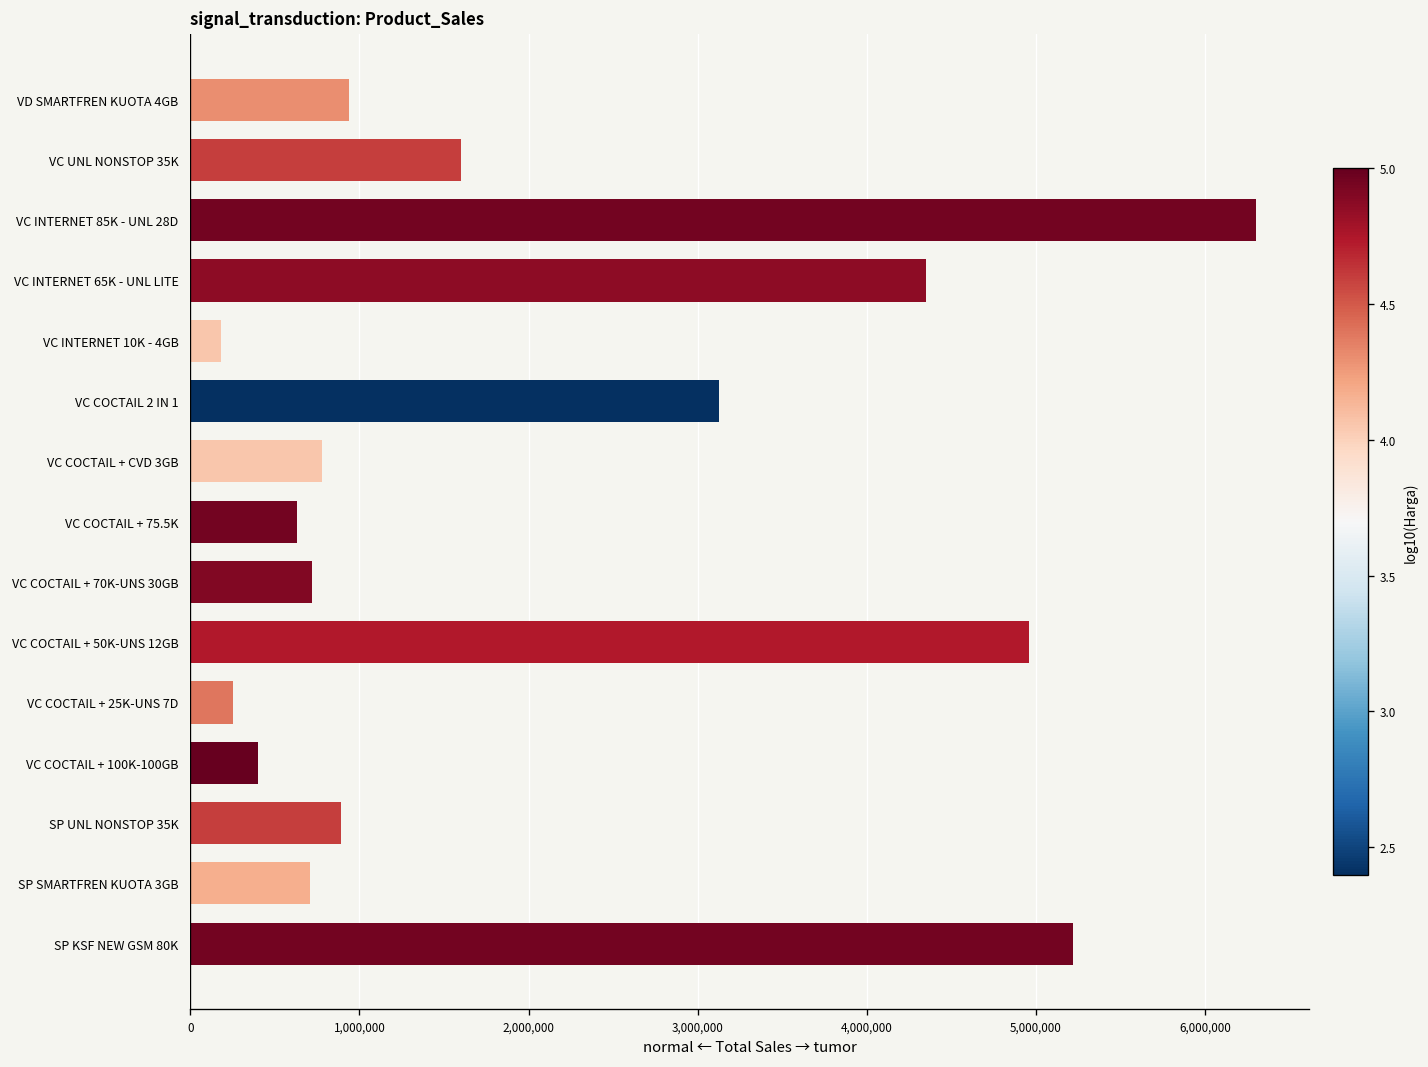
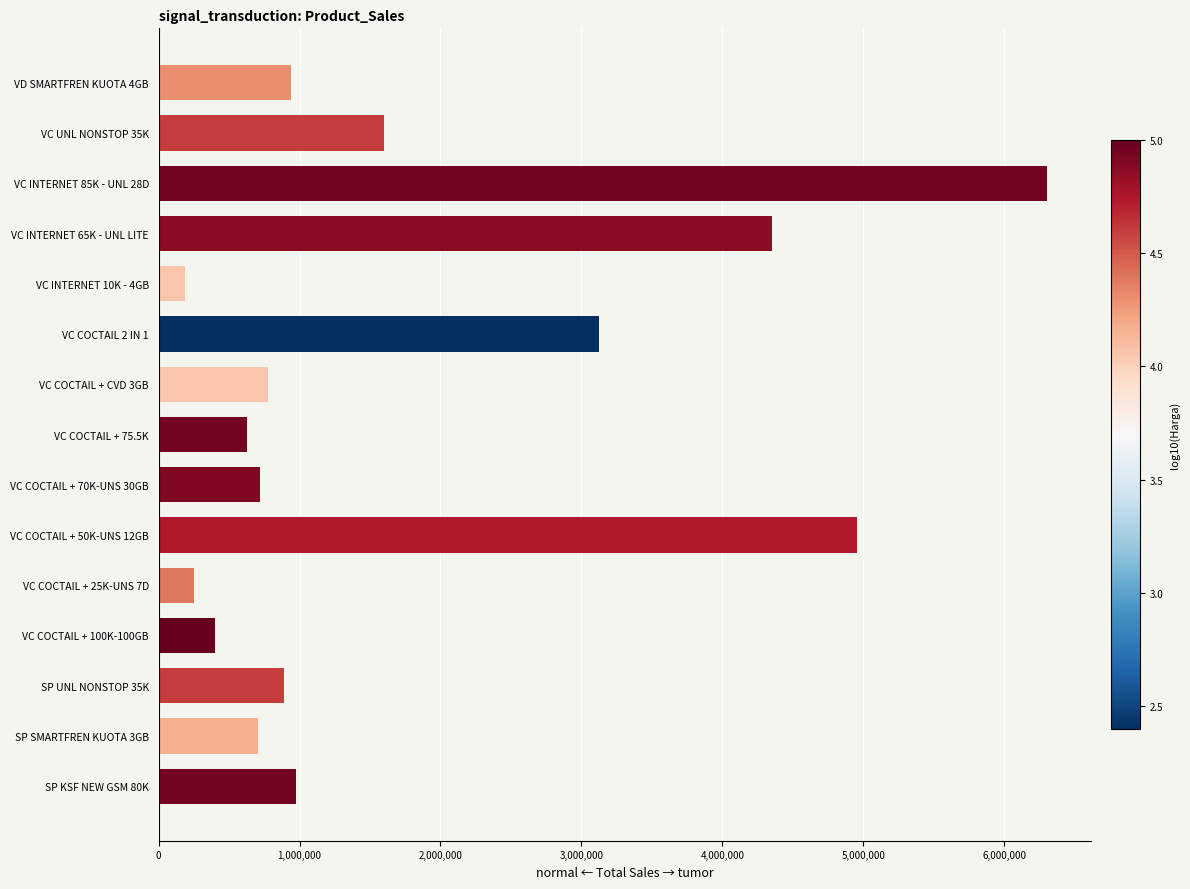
  {
    "VD SMARTFREN KUOTA 4GB": "940,000",
    "VC UNL NONSTOP 35K": "1,600,000",
    "VC INTERNET 85K - UNL 28D": "6,300,000",
    "VC INTERNET 65K - UNL LITE": "4,350,000",
    "VC INTERNET 10K - 4GB": "180,000",
    "VC COCTAIL 2 IN 1": "3,130,000",
    "VC COCTAIL + CVD 3GB": "780,000",
    "VC COCTAIL + 75.5K": "630,000",
    "VC COCTAIL + 70K-UNS 30GB": "720,000",
    "VC COCTAIL + 50K-UNS 12GB": "4,960,000",
    "VC COCTAIL + 25K-UNS 7D": "250,000",
    "VC COCTAIL + 100K-100GB": "400,000",
    "SP UNL NONSTOP 35K": "890,000",
    "SP SMARTFREN KUOTA 3GB": "710,000",
-   "SP KSF NEW GSM 80K": "5,220,000"
+   "SP KSF NEW GSM 80K": "970,000"
  }
